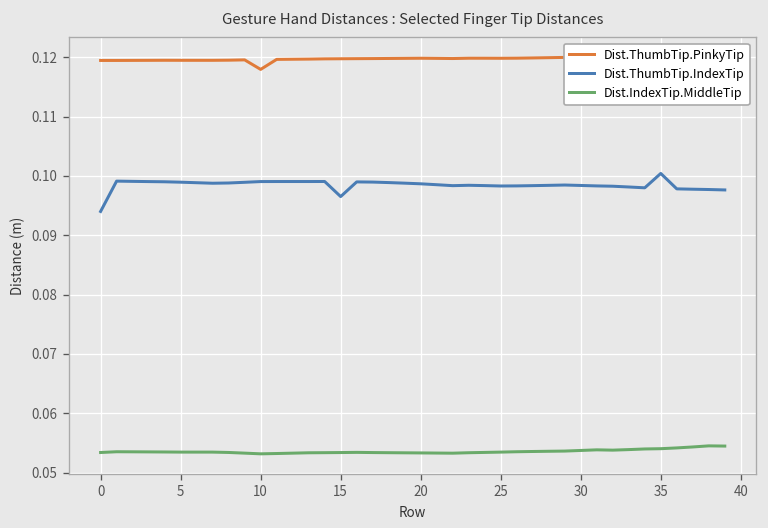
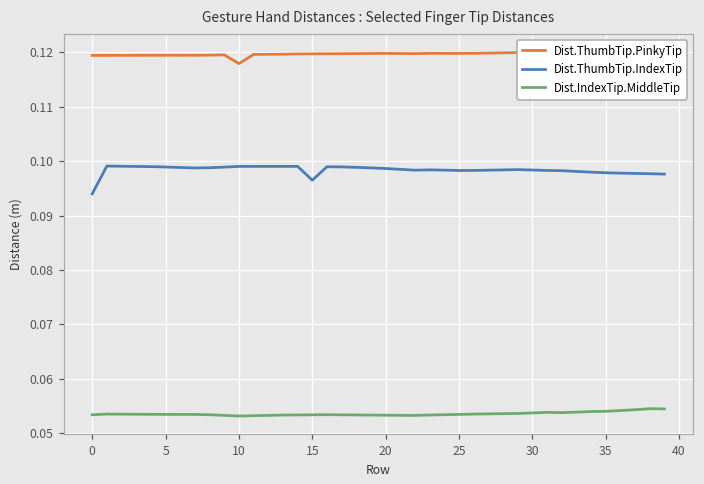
  {
    "Dist.ThumbTip.PinkyTip": {
      "0": 0.119,
      "5": 0.119,
      "10": 0.118,
      "15": 0.120,
      "20": 0.120,
      "25": 0.120
    },
    "Dist.ThumbTip.IndexTip": {
      "0": 0.094,
      "5": 0.099,
      "10": 0.099,
      "15": 0.097,
      "20": 0.099,
      "25": 0.098,
      "30": 0.098,
-     "35": 0.100
+     "35": 0.098
    },
    "Dist.IndexTip.MiddleTip": {
      "0": 0.053,
      "5": 0.053,
      "10": 0.053,
      "15": 0.053,
      "20": 0.053,
      "25": 0.053,
      "30": 0.054,
      "35": 0.054
    }
  }
